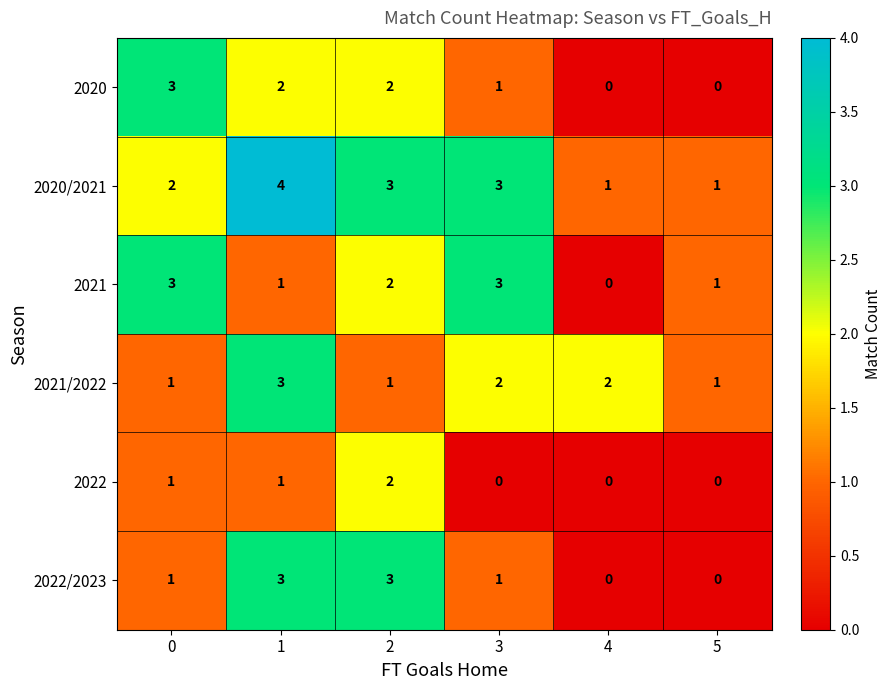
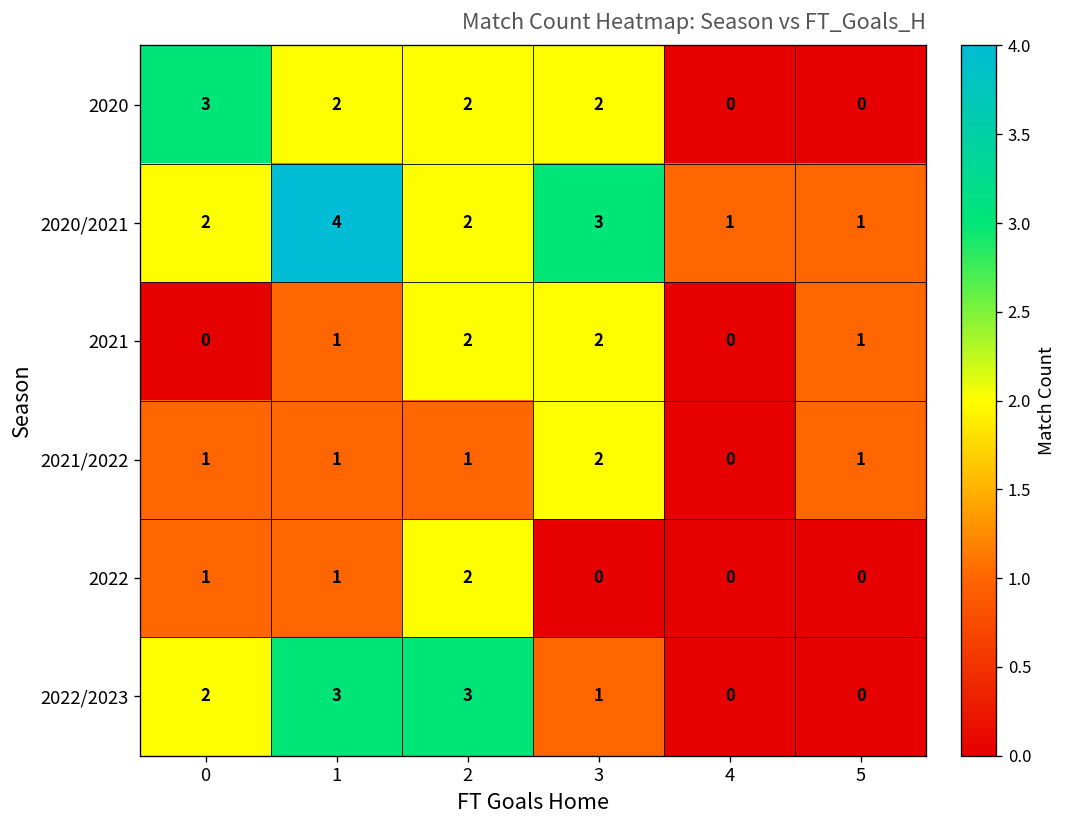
  {
    "2020": {
      "0": 3,
      "1": 2,
      "2": 2,
-     "3": 1,
+     "3": 2,
      "4": 0,
      "5": 0
    },
    "2020/2021": {
      "0": 2,
      "1": 4,
-     "2": 3,
+     "2": 2,
      "3": 3,
      "4": 1,
      "5": 1
    },
    "2021": {
-     "0": 3,
+     "0": 0,
      "1": 1,
      "2": 2,
-     "3": 3,
+     "3": 2,
      "4": 0,
      "5": 1
    },
    "2021/2022": {
      "0": 1,
-     "1": 3,
+     "1": 1,
      "2": 1,
      "3": 2,
-     "4": 2,
+     "4": 0,
      "5": 1
    },
    "2022": {
      "0": 1,
      "1": 1,
      "2": 2,
      "3": 0,
      "4": 0,
      "5": 0
    },
    "2022/2023": {
-     "0": 1,
+     "0": 2,
      "1": 3,
      "2": 3,
      "3": 1,
      "4": 0,
      "5": 0
    }
  }
